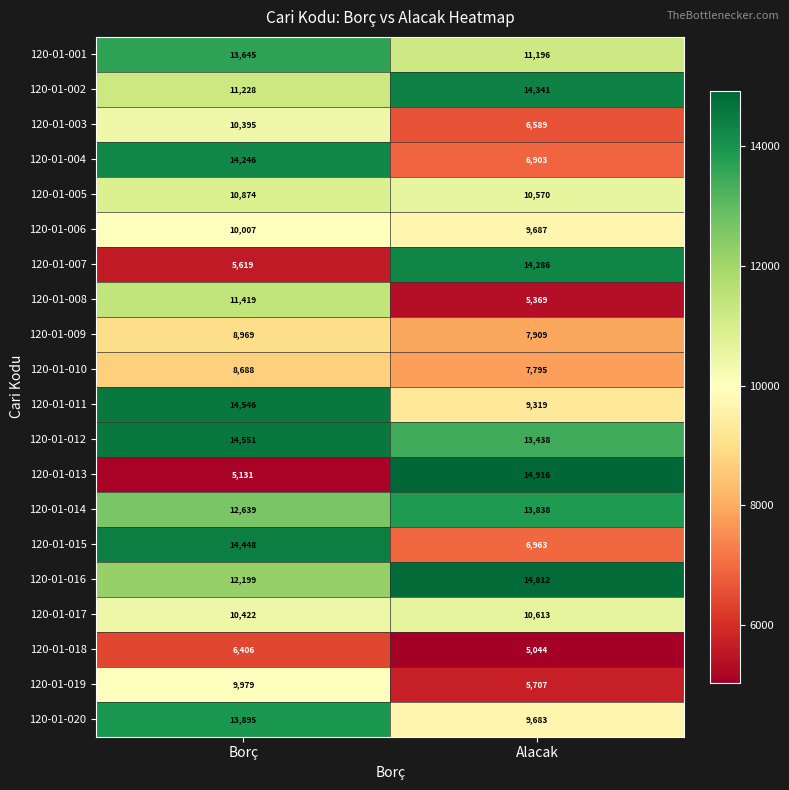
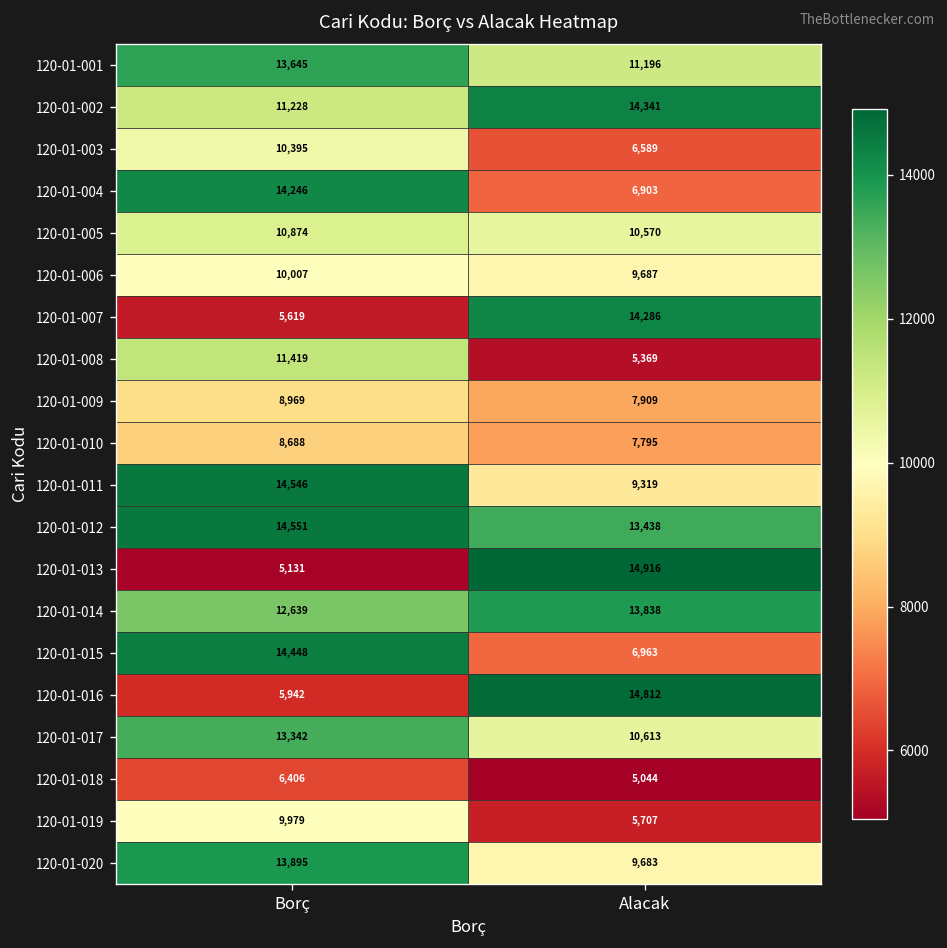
  {
    "120-01-001": {
      "Borç": "13,645",
      "Alacak": "11,196"
    },
    "120-01-002": {
      "Borç": "11,228",
      "Alacak": "14,341"
    },
    "120-01-003": {
      "Borç": "10,395",
      "Alacak": "6,589"
    },
    "120-01-004": {
      "Borç": "14,246",
      "Alacak": "6,903"
    },
    "120-01-005": {
      "Borç": "10,874",
      "Alacak": "10,570"
    },
    "120-01-006": {
      "Borç": "10,007",
      "Alacak": "9,687"
    },
    "120-01-007": {
      "Borç": "5,619",
      "Alacak": "14,286"
    },
    "120-01-008": {
      "Borç": "11,419",
      "Alacak": "5,369"
    },
    "120-01-009": {
      "Borç": "8,969",
      "Alacak": "7,909"
    },
    "120-01-010": {
      "Borç": "8,688",
      "Alacak": "7,795"
    },
    "120-01-011": {
      "Borç": "14,546",
      "Alacak": "9,319"
    },
    "120-01-012": {
      "Borç": "14,551",
      "Alacak": "13,438"
    },
    "120-01-013": {
      "Borç": "5,131",
      "Alacak": "14,916"
    },
    "120-01-014": {
      "Borç": "12,639",
      "Alacak": "13,838"
    },
    "120-01-015": {
      "Borç": "14,448",
      "Alacak": "6,963"
    },
    "120-01-016": {
-     "Borç": "12,199",
+     "Borç": "5,942",
      "Alacak": "14,812"
    },
    "120-01-017": {
-     "Borç": "10,422",
+     "Borç": "13,342",
      "Alacak": "10,613"
    },
    "120-01-018": {
      "Borç": "6,406",
      "Alacak": "5,044"
    },
    "120-01-019": {
      "Borç": "9,979",
      "Alacak": "5,707"
    },
    "120-01-020": {
      "Borç": "13,895",
      "Alacak": "9,683"
    }
  }
